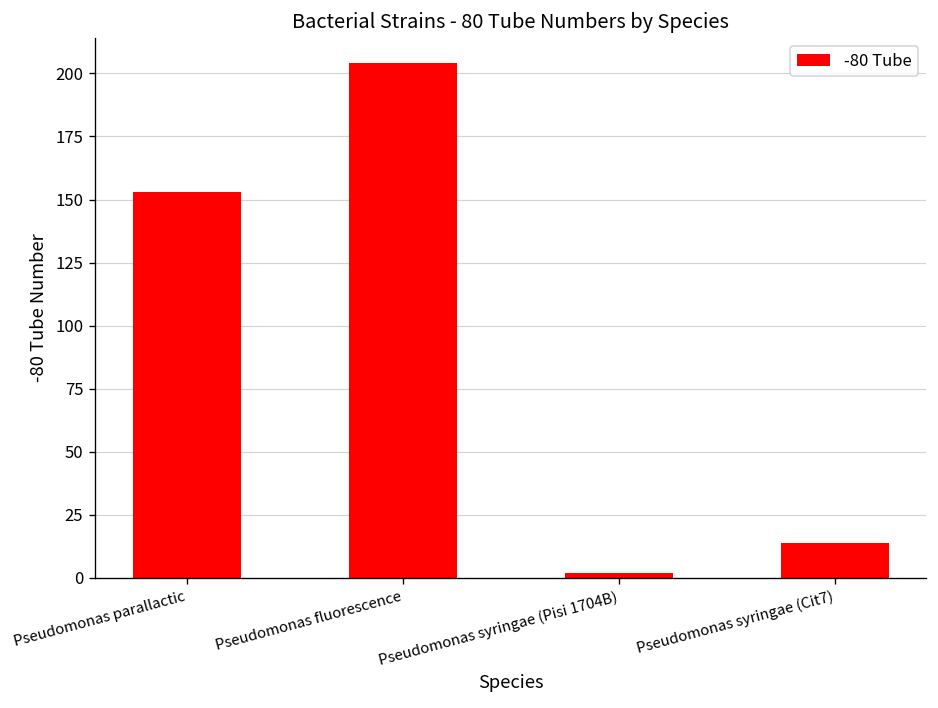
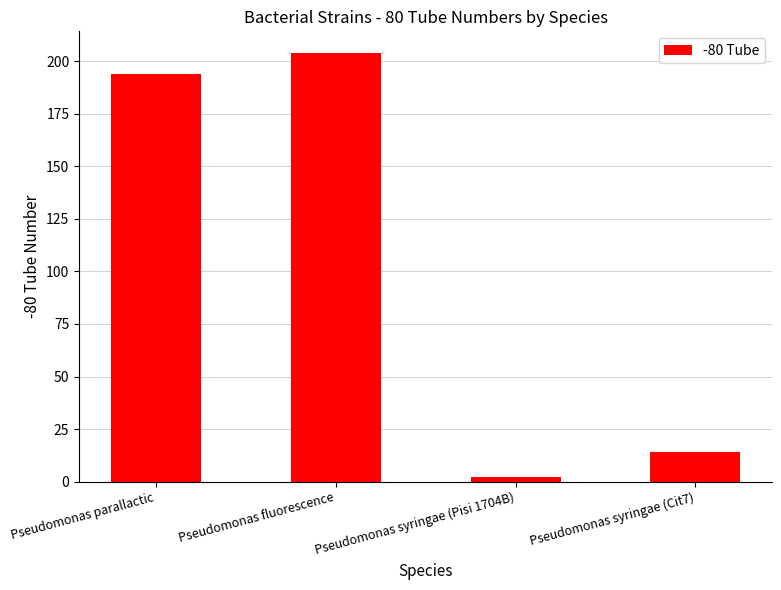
  {
-   "Pseudomonas parallactic": 153,
+   "Pseudomonas parallactic": 194,
    "Pseudomonas fluorescence": 204,
    "Pseudomonas syringae (Pisi 1704B)": 2,
    "Pseudomonas syringae (Cit7)": 14
  }
